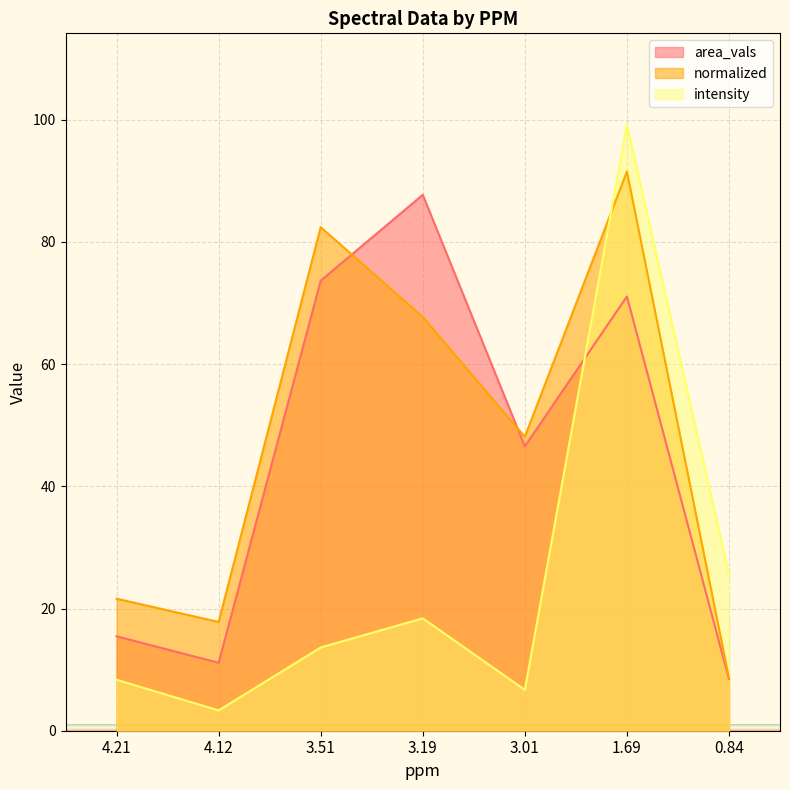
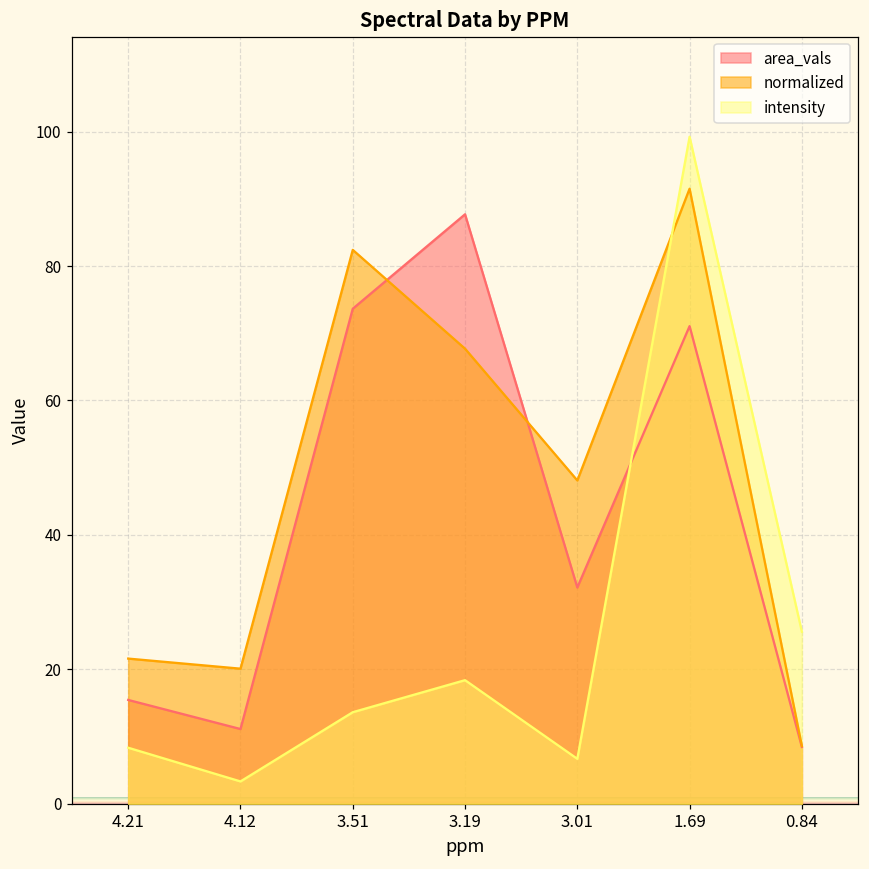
  {
    "area_vals": {
      "4.21": 15,
      "4.12": 11,
      "3.51": 74,
      "3.19": 88,
-     "3.01": 47,
+     "3.01": 32,
      "1.69": 71
    },
    "normalized": {
      "4.21": 22,
-     "4.12": 18,
+     "4.12": 20,
      "3.51": 82,
      "3.19": 68,
      "3.01": 48,
      "1.69": 92
    },
    "intensity": {
      "4.21": 8,
      "4.12": 3,
      "3.51": 14,
      "3.19": 18,
      "3.01": 7,
      "1.69": 99,
      "0.84": 26
    }
  }
